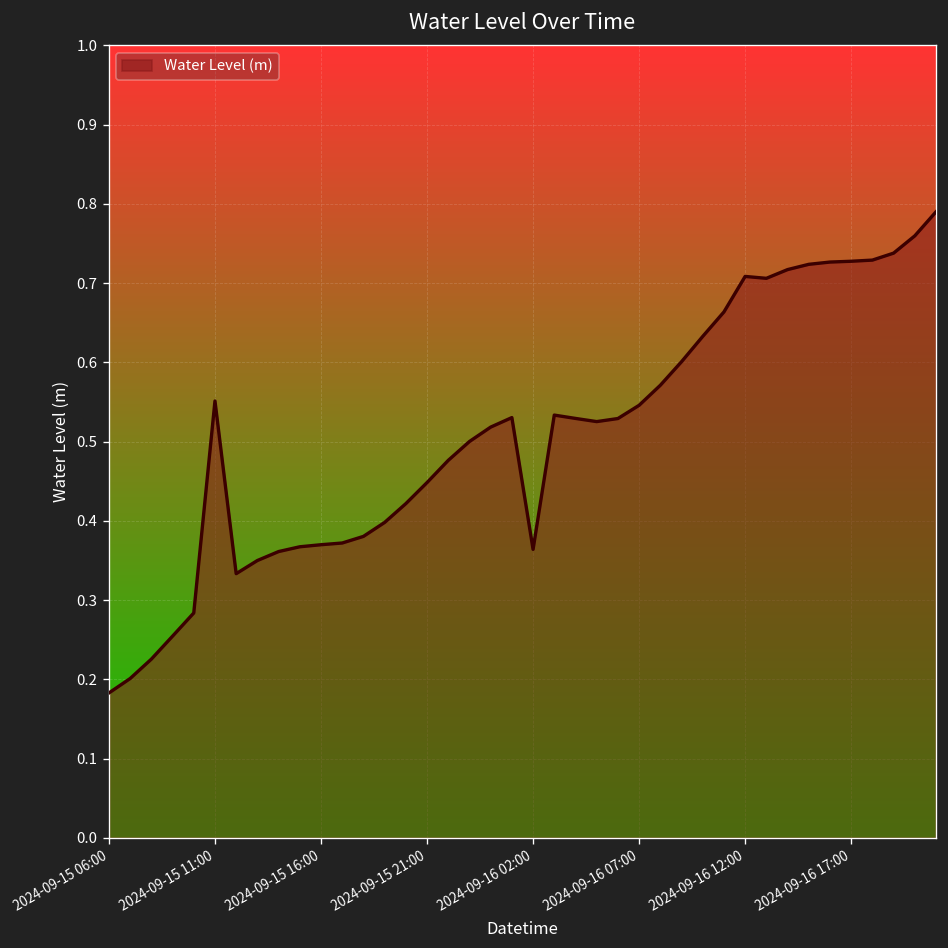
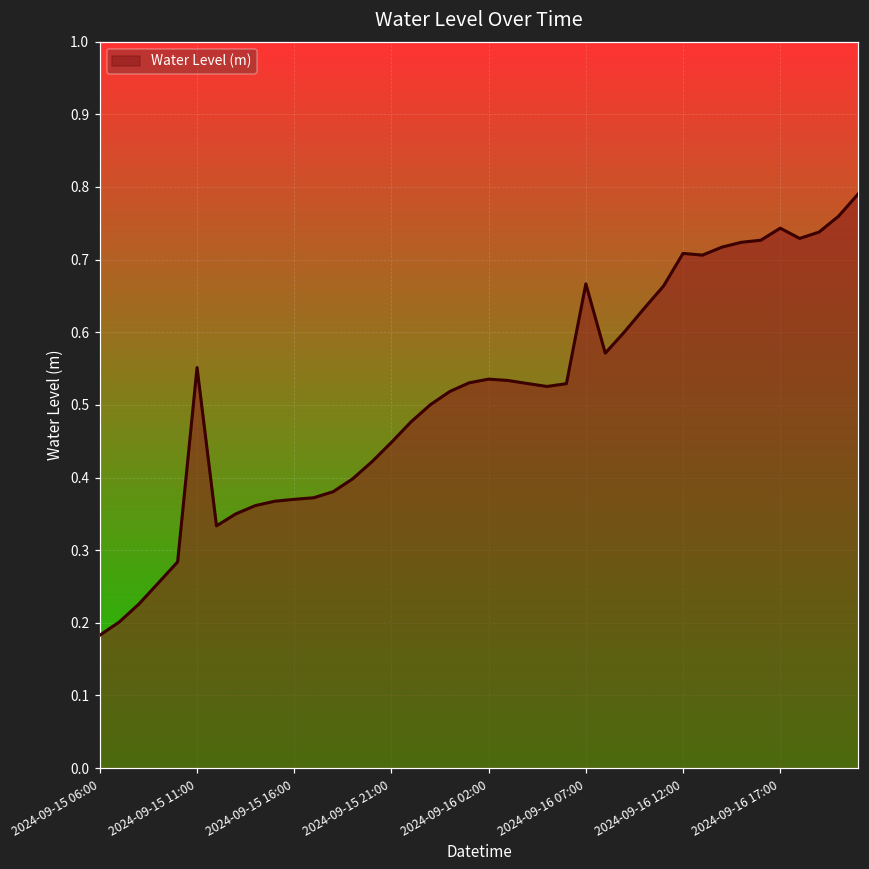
  {
    "2024-09-15 06:00": 0.18,
    "2024-09-15 11:00": 0.55,
    "2024-09-15 16:00": 0.37,
    "2024-09-15 21:00": 0.45,
-   "2024-09-16 02:00": 0.36,
-   "2024-09-16 07:00": 0.55,
+   "2024-09-16 02:00": 0.54,
+   "2024-09-16 07:00": 0.67,
    "2024-09-16 12:00": 0.71,
-   "2024-09-16 17:00": 0.73
+   "2024-09-16 17:00": 0.74
  }
